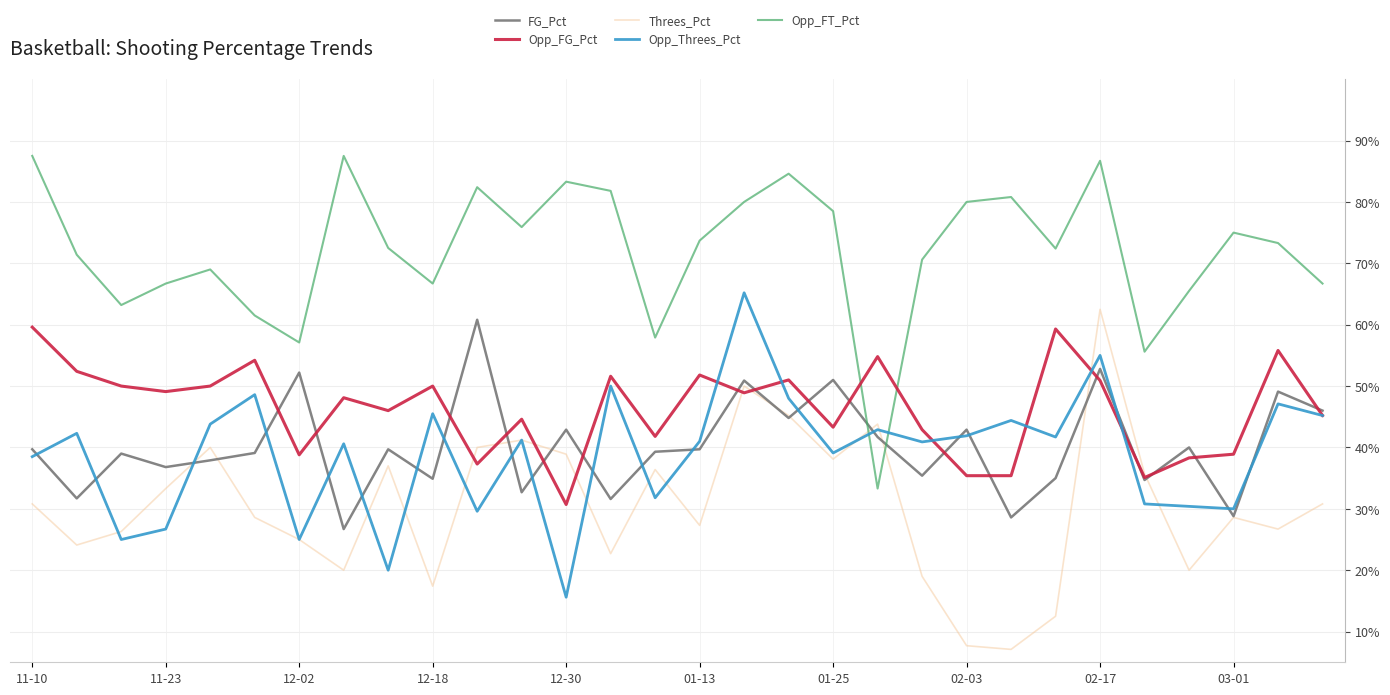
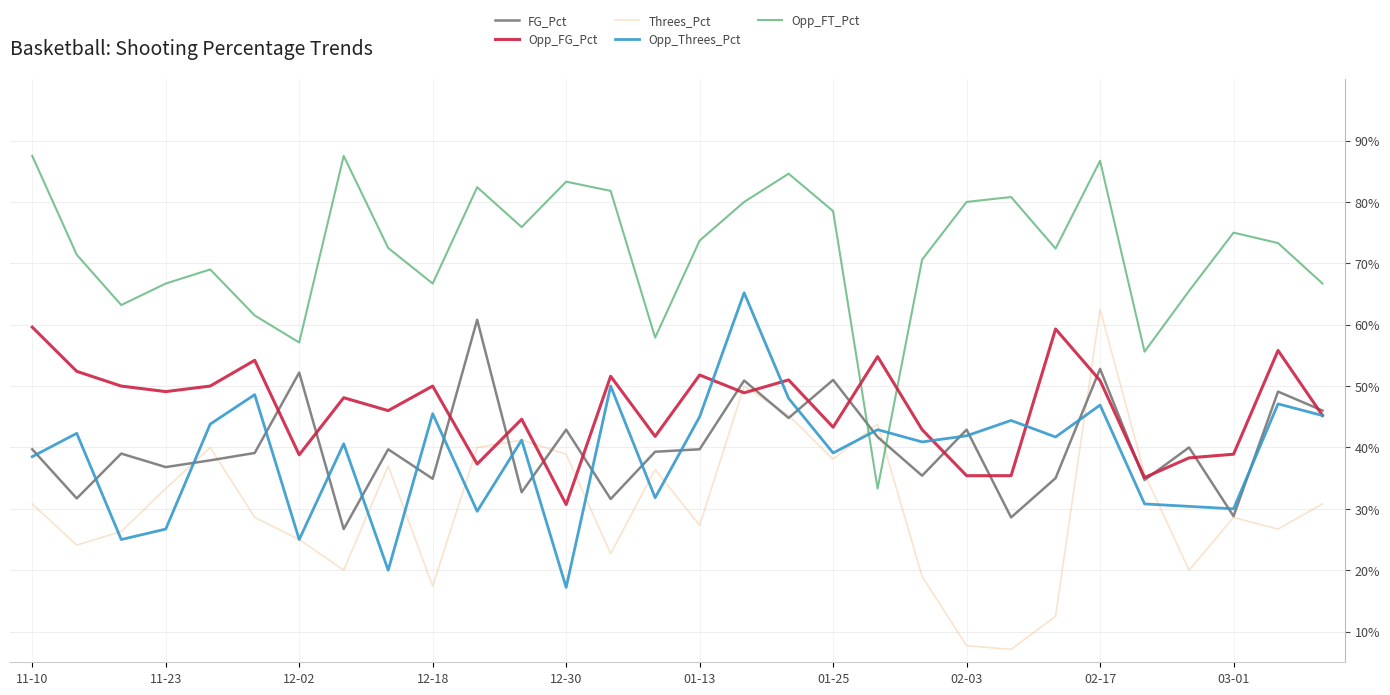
  {
    "FG_Pct": {
      "11-10": "40%",
      "11-23": "37%",
      "12-02": "52%",
      "12-18": "35%",
      "12-30": "43%",
      "01-13": "40%",
      "01-25": "51%",
      "02-03": "43%",
      "02-17": "53%"
    },
    "Opp_FG_Pct": {
      "11-10": "60%",
      "11-23": "49%",
      "12-02": "39%",
      "12-18": "50%",
      "12-30": "31%",
      "01-13": "52%",
      "01-25": "43%",
      "02-03": "35%",
      "02-17": "51%",
      "03-01": "39%"
    },
    "Threes_Pct": {
      "11-10": "31%",
      "11-23": "33%",
      "12-18": "17%",
      "12-30": "39%",
      "01-13": "27%",
      "01-25": "38%",
      "02-03": "8%",
      "02-17": "63%"
    },
    "Opp_Threes_Pct": {
      "11-10": "39%",
      "11-23": "27%",
      "12-18": "46%",
-     "12-30": "16%",
-     "01-13": "41%",
+     "12-30": "17%",
+     "01-13": "45%",
      "01-25": "39%",
      "02-03": "42%",
-     "02-17": "55%",
+     "02-17": "47%",
      "03-01": "30%"
    },
    "Opp_FT_Pct": {
      "11-10": "88%",
      "11-23": "67%",
      "12-02": "57%",
      "12-18": "67%",
      "12-30": "83%",
      "01-13": "74%",
      "01-25": "79%",
      "02-03": "80%",
      "02-17": "87%",
      "03-01": "75%"
    }
  }
